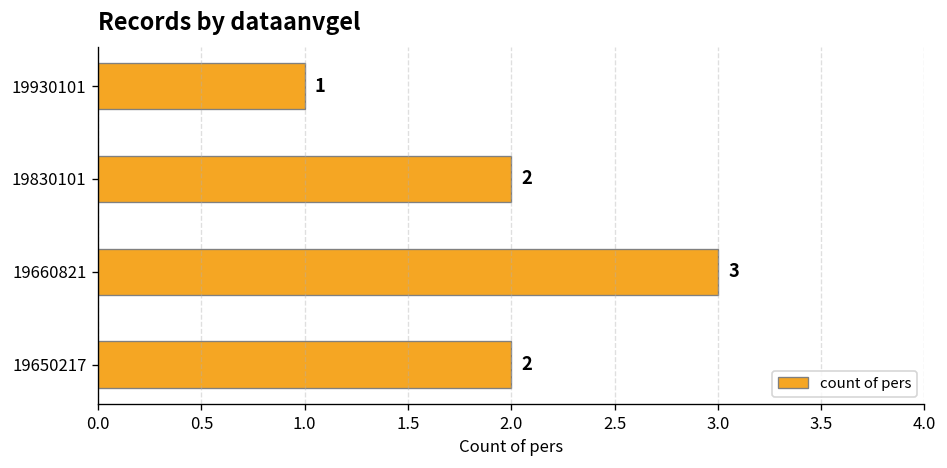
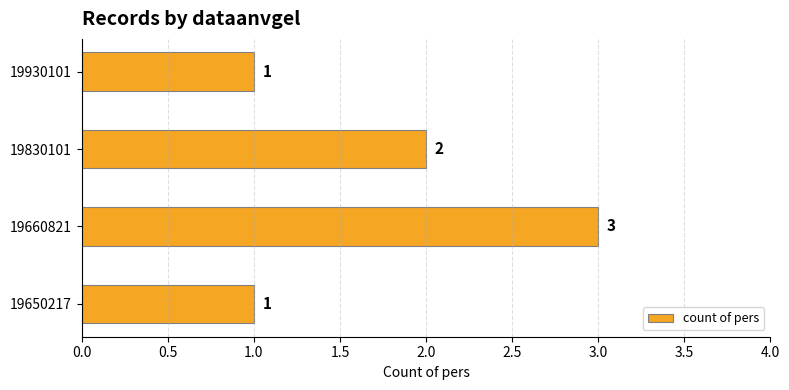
  {
    "19930101": 1,
    "19830101": 2,
    "19660821": 3,
-   "19650217": 2
+   "19650217": 1
  }
